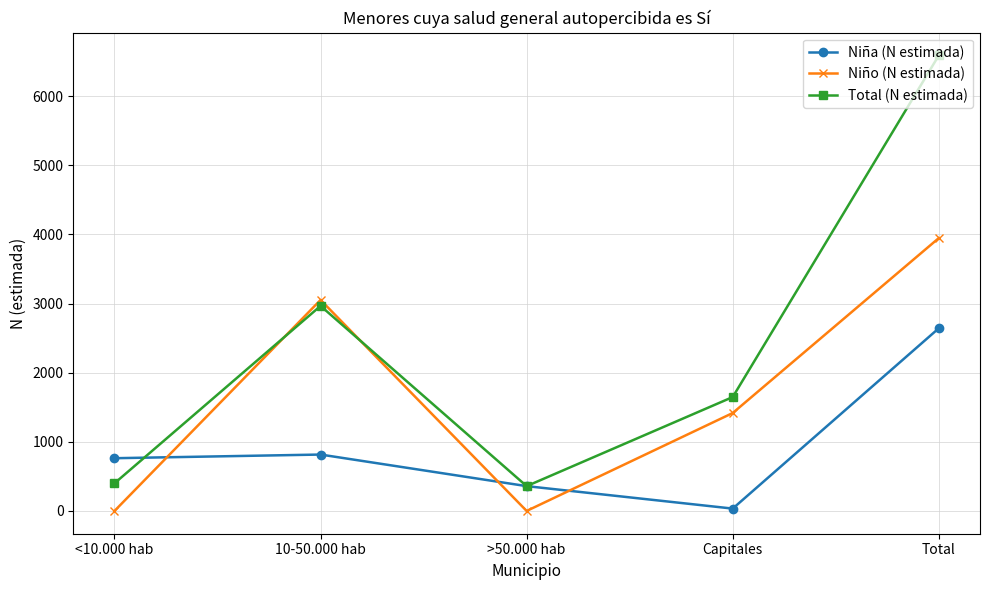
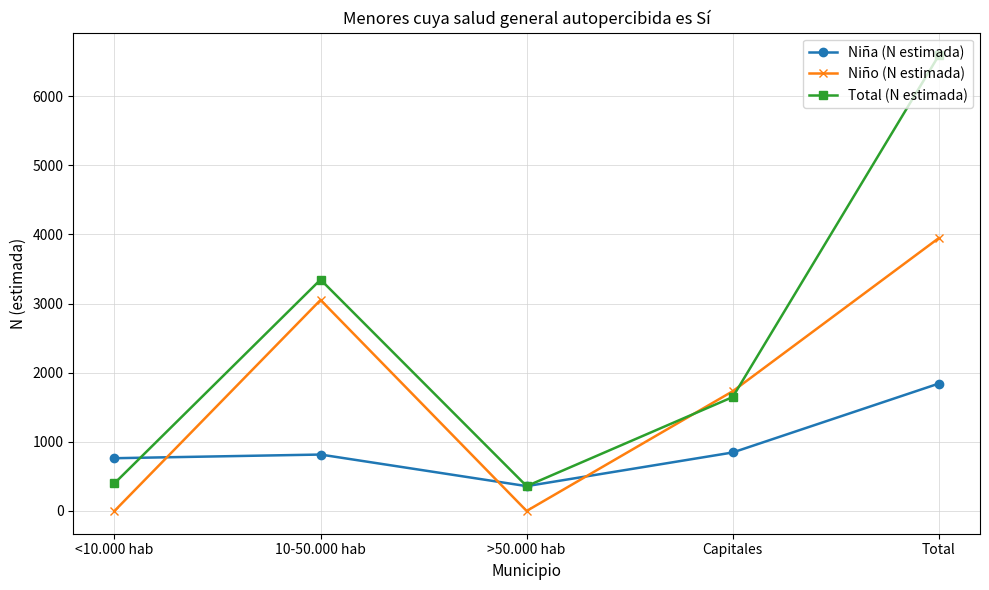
  {
    "Niña (N estimada)": {
      "<10.000 hab": 800,
      "10-50.000 hab": 800,
-     "Capitales": 0,
-     "Total": 2600
+     "Capitales": 800,
+     "Total": 1800
    },
    "Niño (N estimada)": {
      "<10.000 hab": 0,
      "10-50.000 hab": 3100,
      ">50.000 hab": 0,
-     "Capitales": 1400,
+     "Capitales": 1700,
      "Total": 3900
    },
    "Total (N estimada)": {
      "<10.000 hab": 400,
-     "10-50.000 hab": 3000,
+     "10-50.000 hab": 3300,
      "Capitales": 1600
    }
  }
